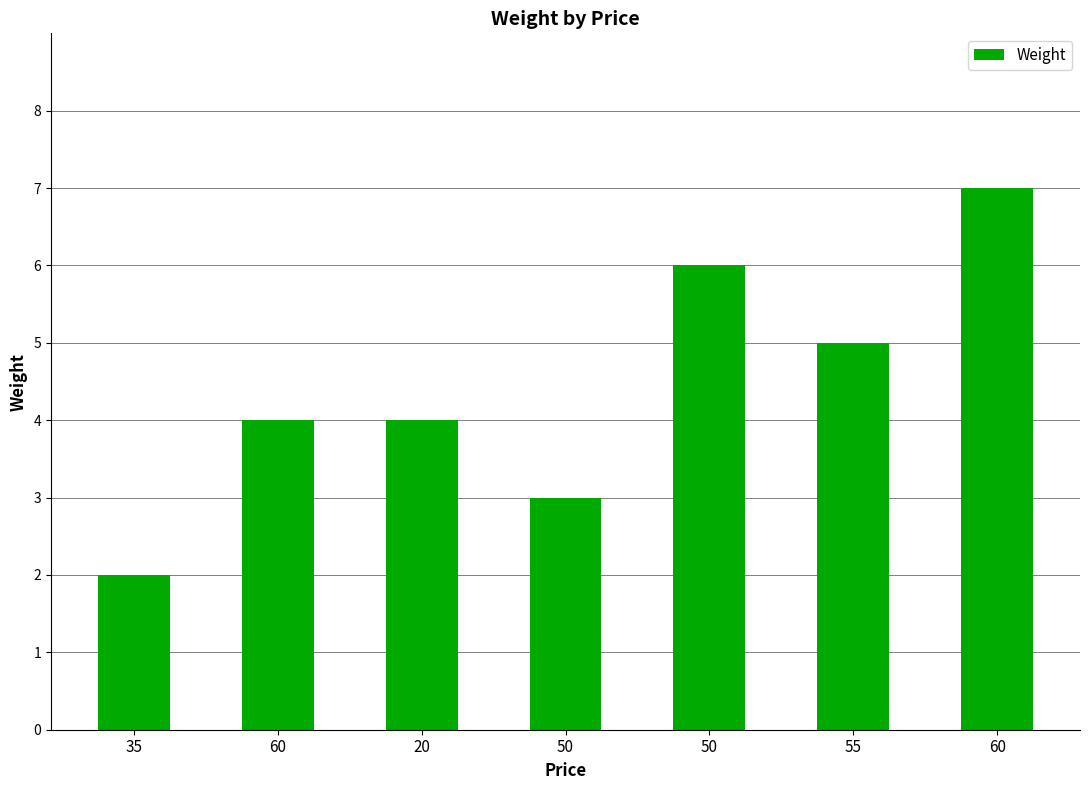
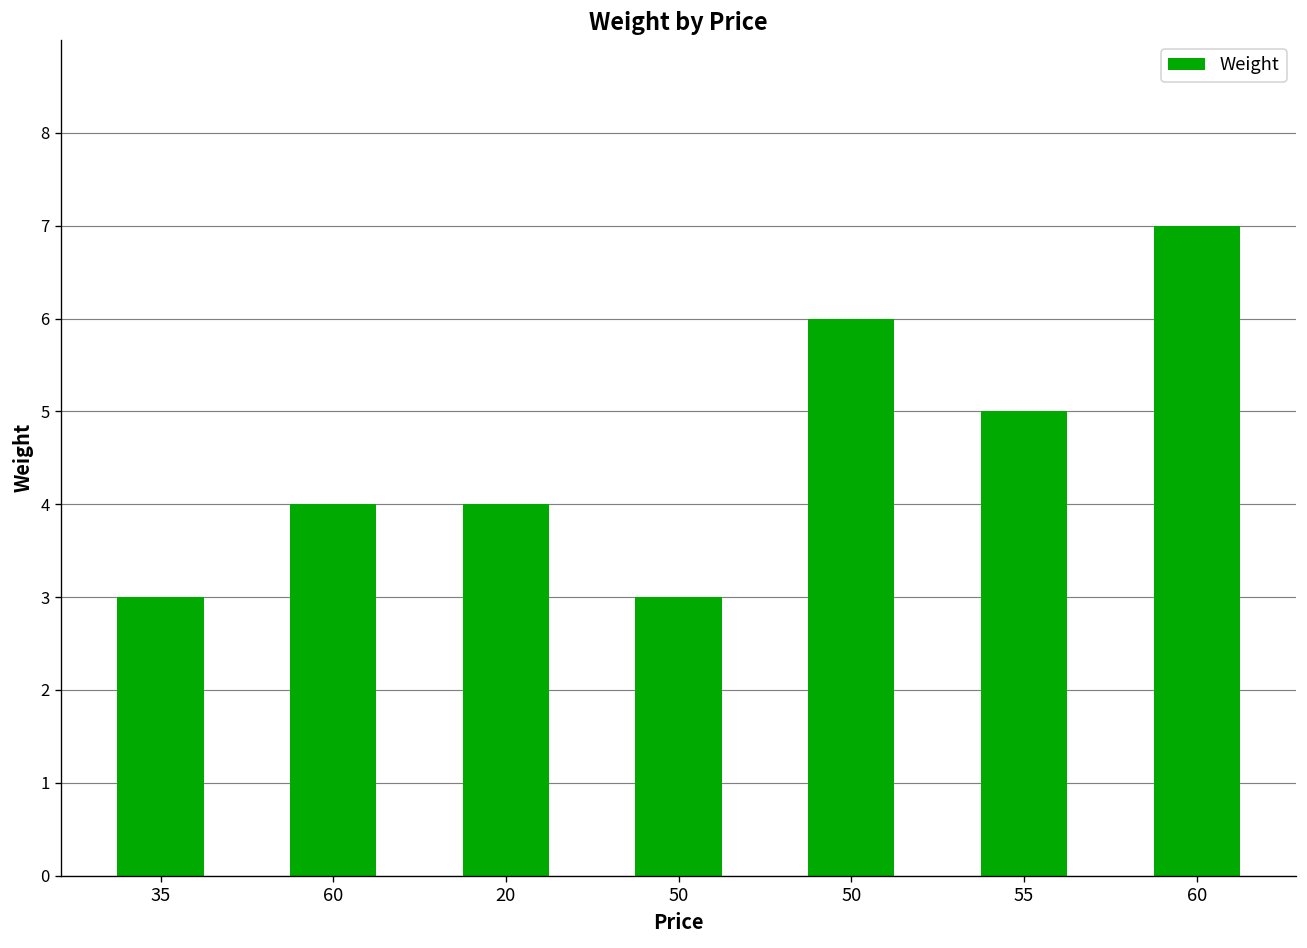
  {
-   "35": 2,
+   "35": 3,
    "20": 4,
    "55": 5
  }
